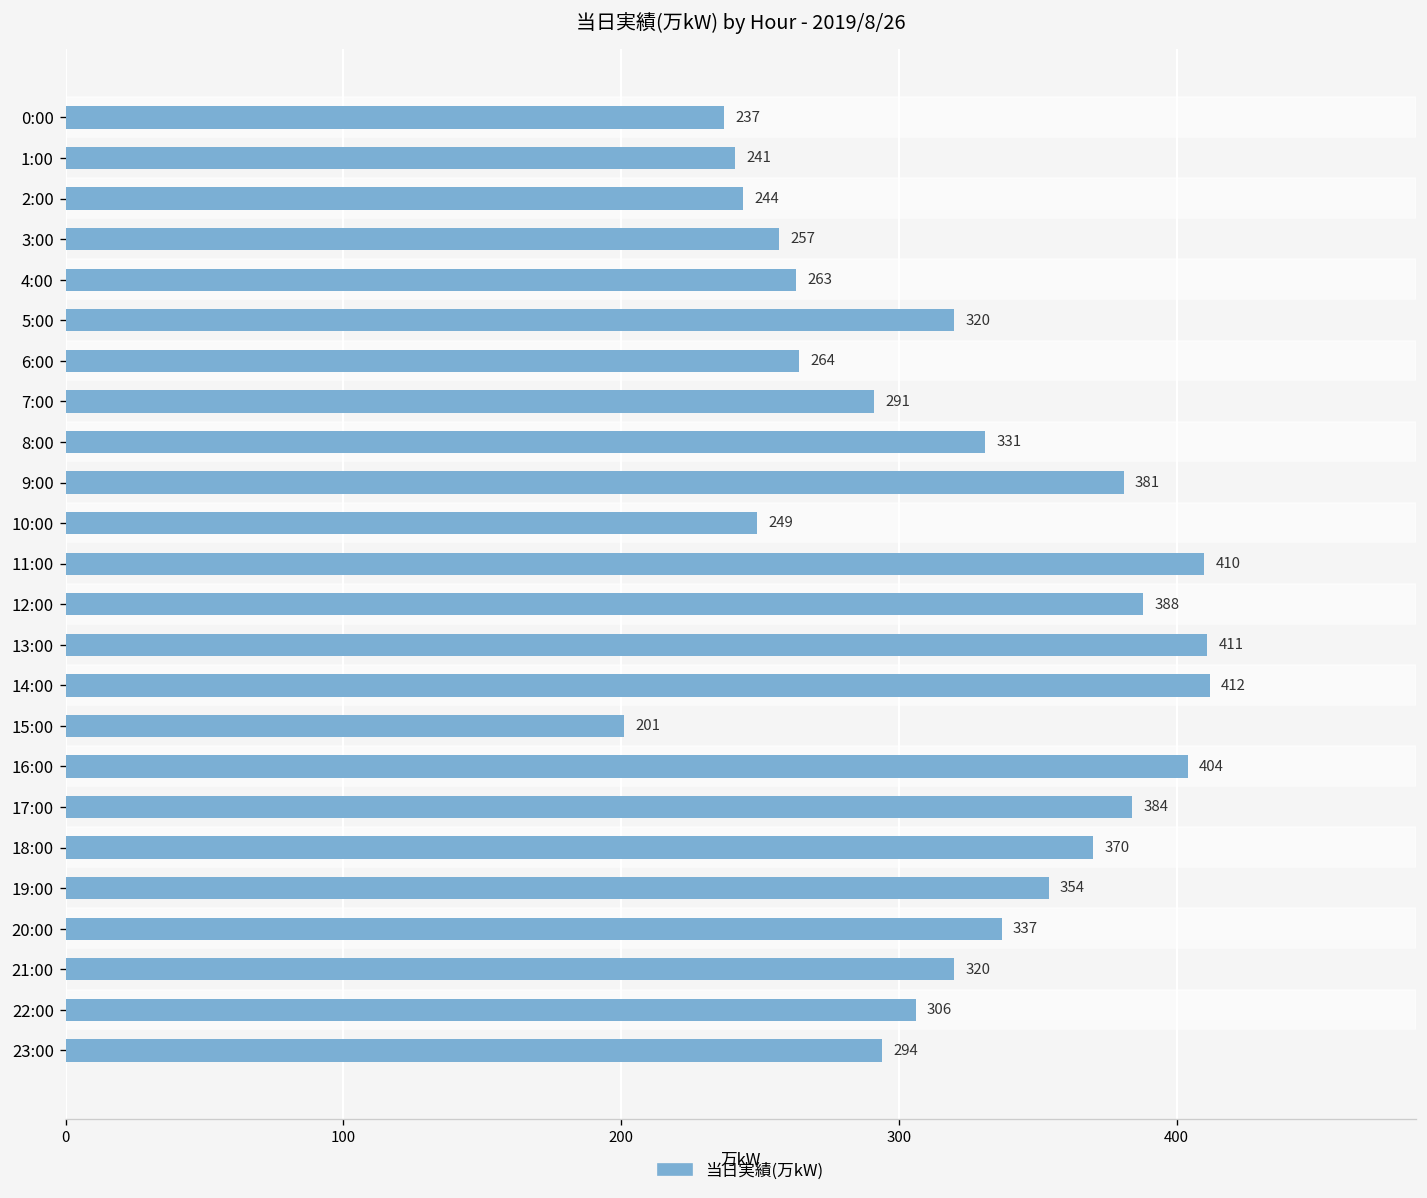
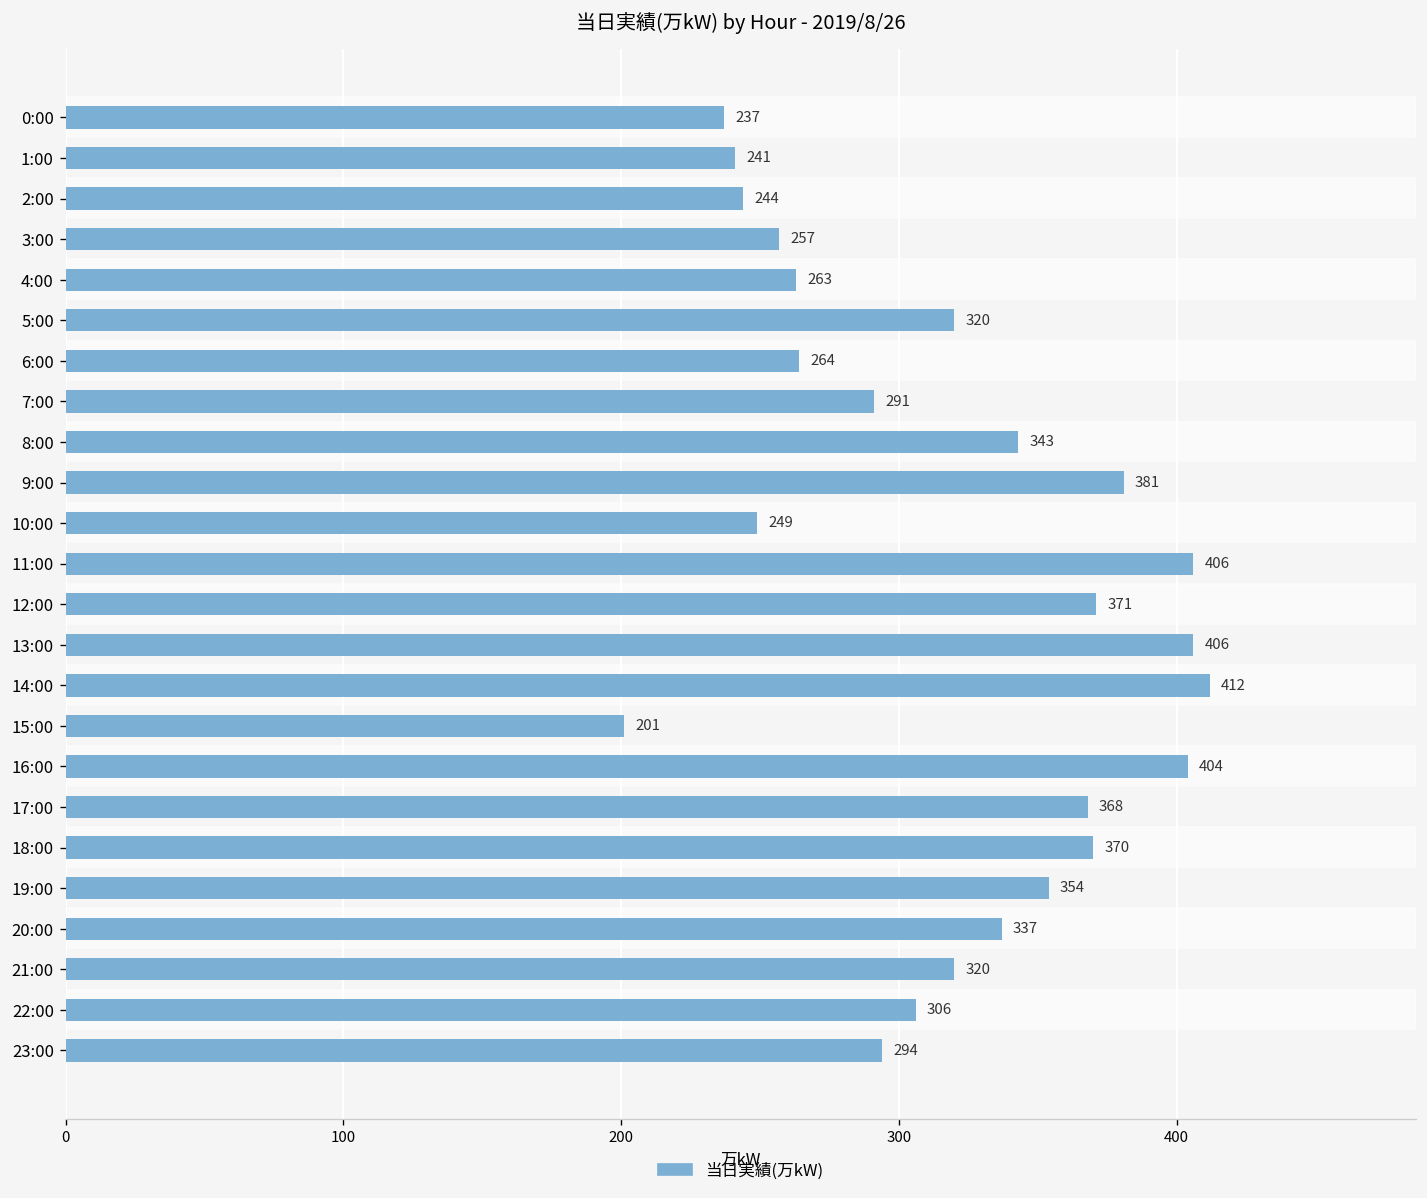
  {
    "0:00": 237,
    "1:00": 241,
    "2:00": 244,
    "3:00": 257,
    "4:00": 263,
    "5:00": 320,
    "6:00": 264,
    "7:00": 291,
-   "8:00": 331,
+   "8:00": 343,
    "9:00": 381,
    "10:00": 249,
-   "11:00": 410,
-   "12:00": 388,
-   "13:00": 411,
+   "11:00": 406,
+   "12:00": 371,
+   "13:00": 406,
    "14:00": 412,
    "15:00": 201,
    "16:00": 404,
-   "17:00": 384,
+   "17:00": 368,
    "18:00": 370,
    "19:00": 354,
    "20:00": 337,
    "21:00": 320,
    "22:00": 306,
    "23:00": 294
  }
